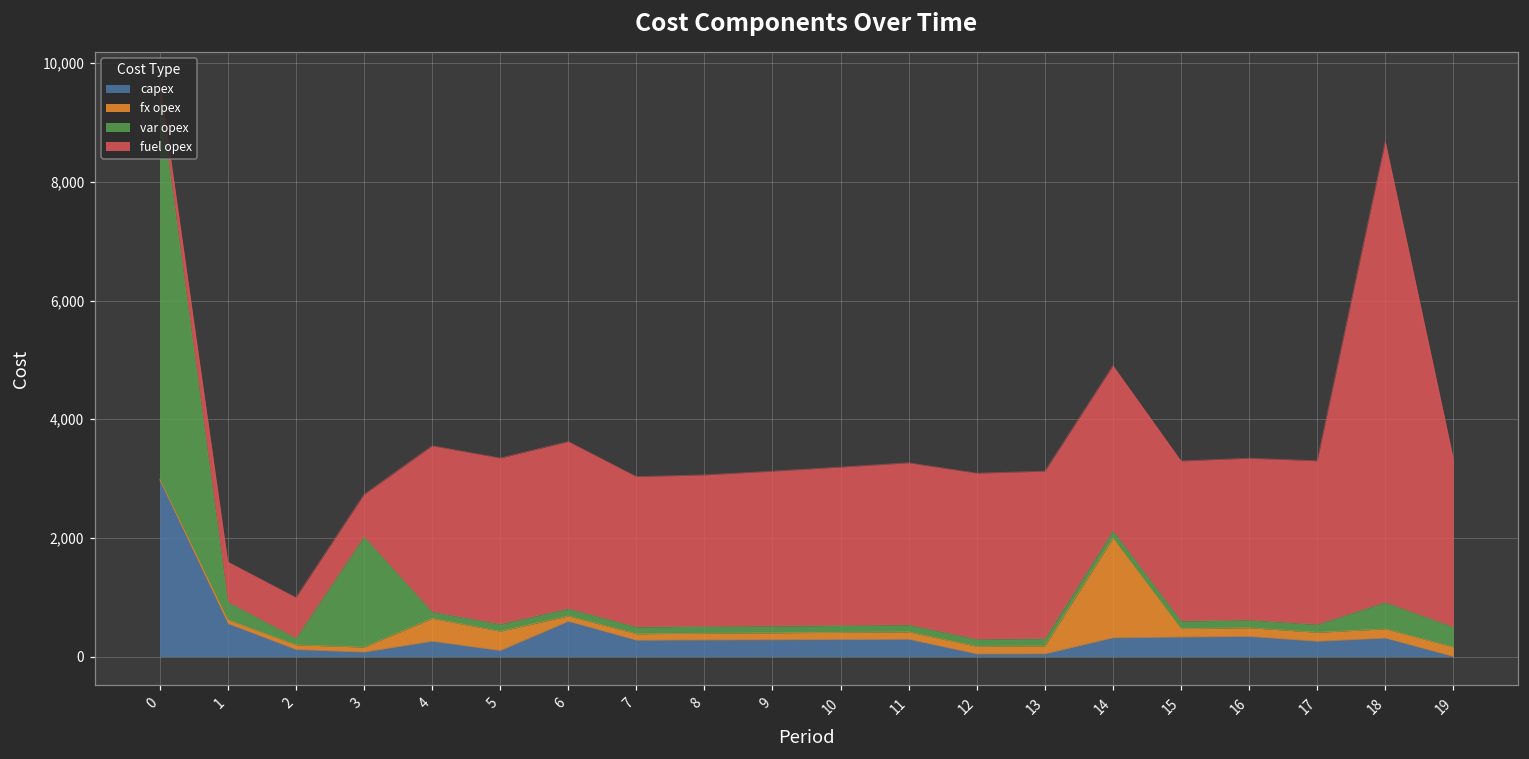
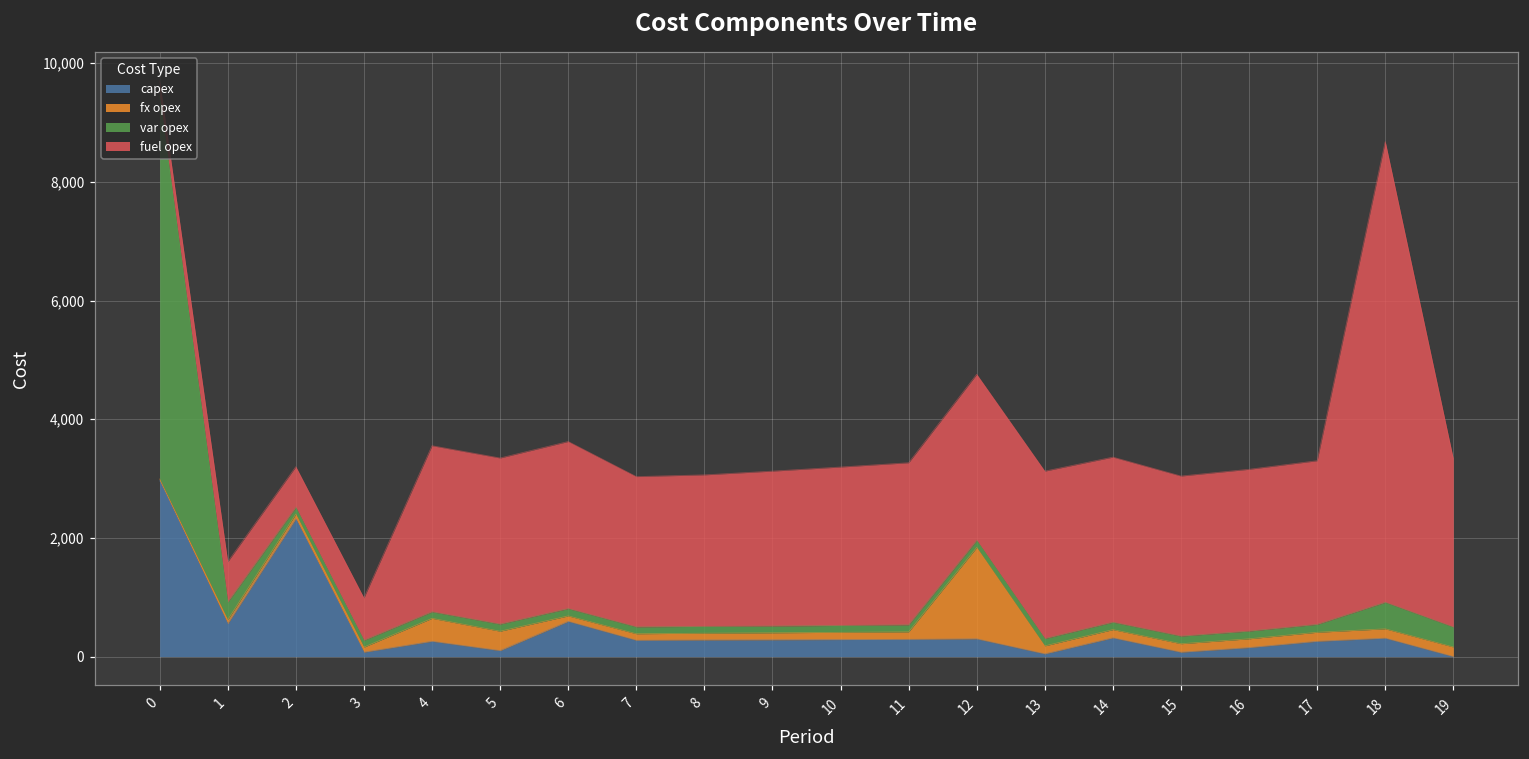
  {
    "capex": {
      "1": "600",
-     "2": "100",
+     "2": "2,300",
      "3": "100",
      "4": "300",
      "5": "100",
      "6": "600",
      "7": "300",
      "8": "300",
      "9": "300",
      "10": "300",
      "11": "300",
-     "12": "0",
+     "12": "300",
      "13": "0",
      "14": "300",
-     "15": "300",
-     "16": "300",
+     "15": "100",
+     "16": "200",
      "17": "300",
      "18": "300",
      "19": "0"
    },
    "fx opex": {
      "1": "100",
      "2": "100",
      "3": "100",
      "4": "400",
      "5": "300",
      "6": "100",
      "7": "100",
      "8": "100",
      "9": "100",
      "10": "100",
      "11": "100",
-     "12": "100",
+     "12": "1,500",
      "13": "100",
-     "14": "1,700",
+     "14": "100",
      "15": "100",
      "16": "100",
      "17": "200",
      "18": "200",
      "19": "200"
    },
    "var opex": {
      "1": "300",
      "2": "100",
-     "3": "1,900",
+     "3": "100",
      "4": "100",
      "5": "100",
      "6": "100",
      "7": "100",
      "8": "100",
      "9": "100",
      "10": "100",
      "11": "100",
      "12": "100",
      "13": "100",
      "14": "100",
      "15": "100",
      "16": "100",
      "17": "100",
      "18": "400",
      "19": "300"
    },
    "fuel opex": {
      "1": "700",
      "2": "700",
      "3": "700",
      "4": "2,800",
      "5": "2,800",
      "6": "2,800",
      "7": "2,500",
      "8": "2,600",
      "9": "2,600",
      "10": "2,700",
      "11": "2,700",
      "12": "2,800",
      "13": "2,800",
      "14": "2,800",
      "15": "2,700",
      "16": "2,700",
      "17": "2,800",
      "18": "7,800",
      "19": "2,800"
    }
  }
